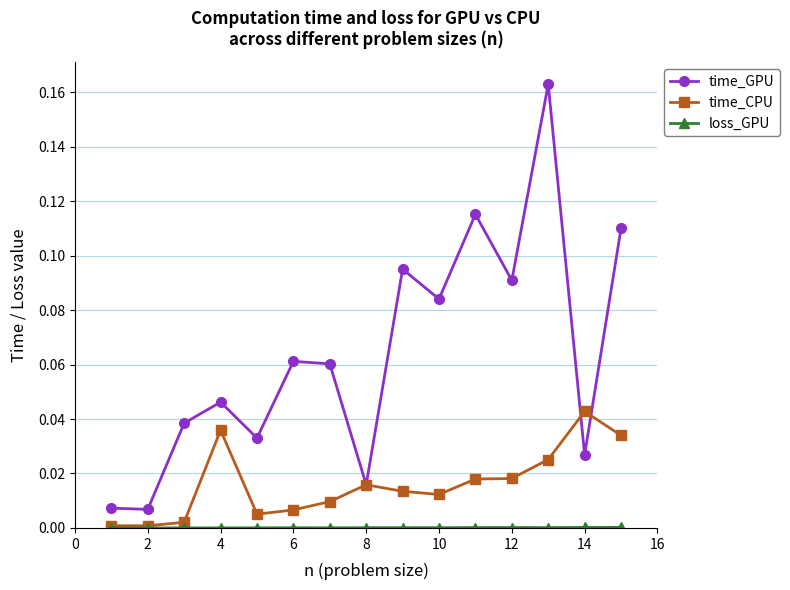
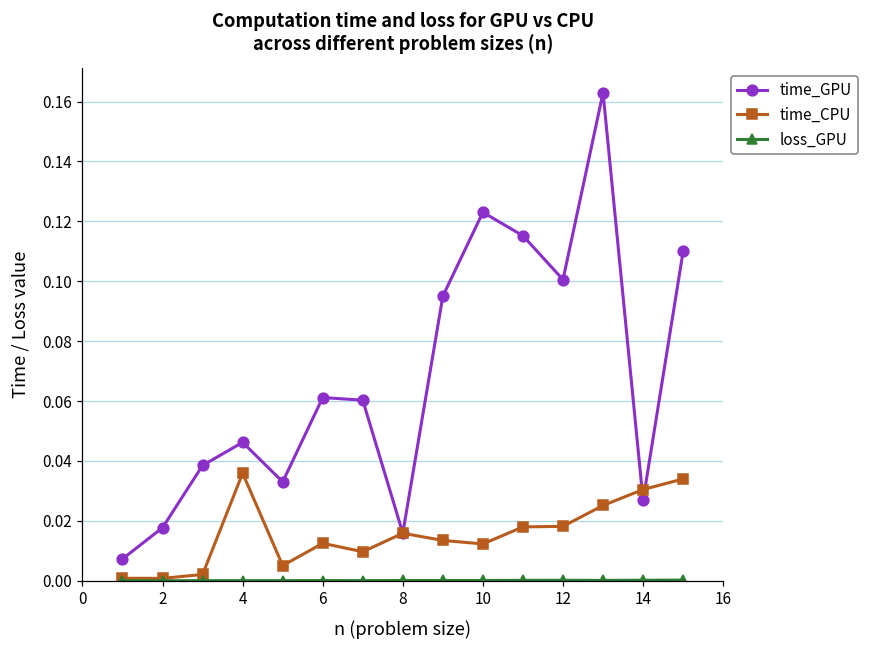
  {
    "time_GPU": {
-     "2": 0.007,
+     "2": 0.018,
      "4": 0.046,
      "6": 0.061,
-     "10": 0.084,
-     "12": 0.091,
+     "10": 0.123,
+     "12": 0.101,
      "14": 0.027
    },
    "time_CPU": {
      "4": 0.036,
-     "6": 0.007,
+     "6": 0.013,
      "10": 0.012,
      "12": 0.018,
-     "14": 0.043
+     "14": 0.030
    },
    "loss_GPU": {
      "4": 0.000,
      "6": 0.000,
      "8": 0.000,
      "10": 0.000,
      "12": 0.000,
      "14": 0.000
    }
  }
